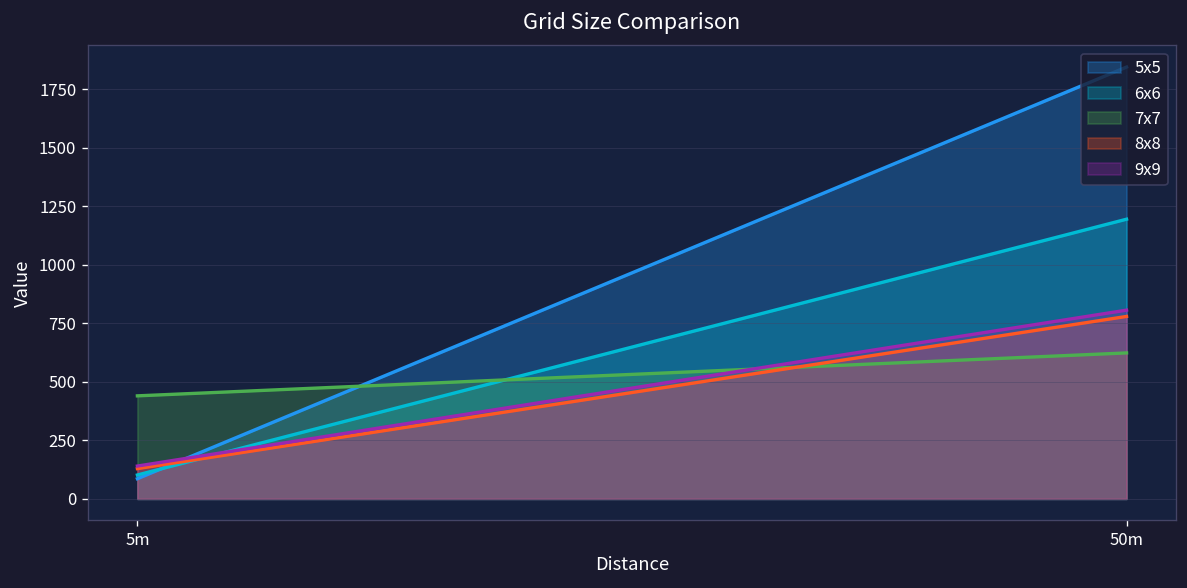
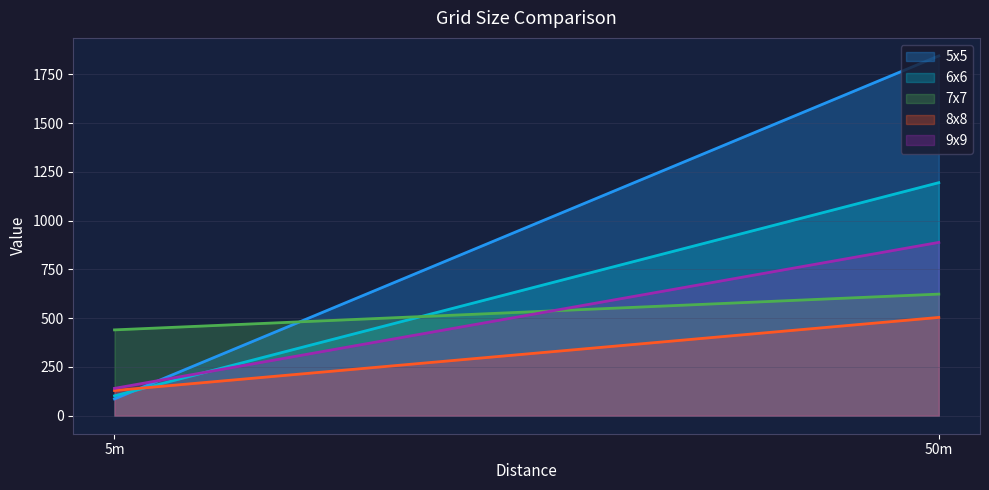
  {
    "7x7": {
      "5m": 440,
      "50m": 620
    },
    "8x8": {
-     "50m": 780
+     "50m": 500
    },
    "9x9": {
-     "50m": 810
+     "50m": 890
    }
  }
